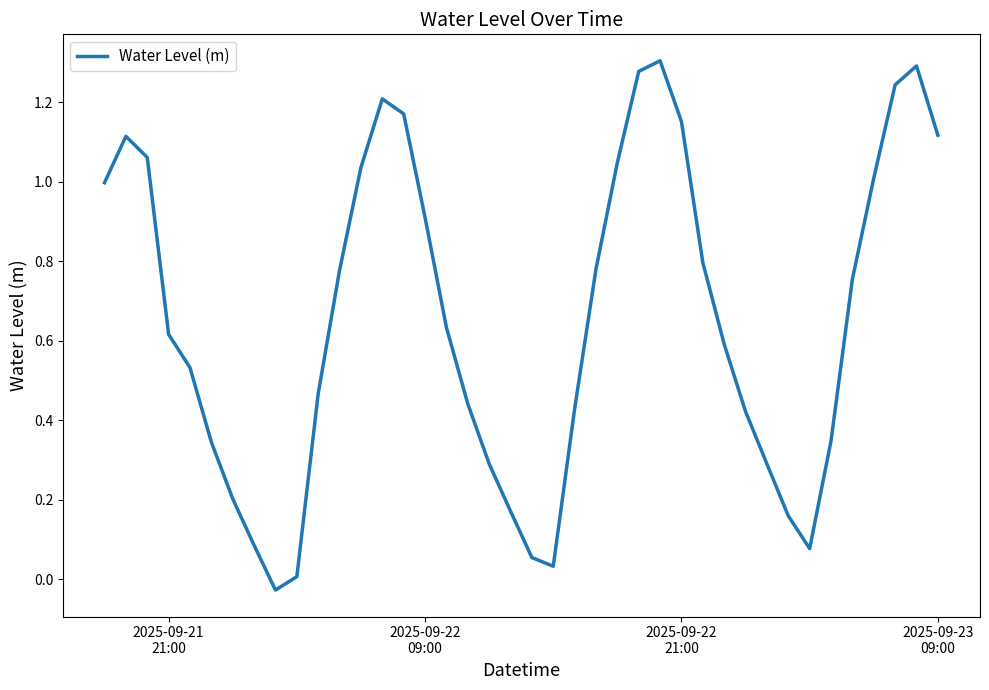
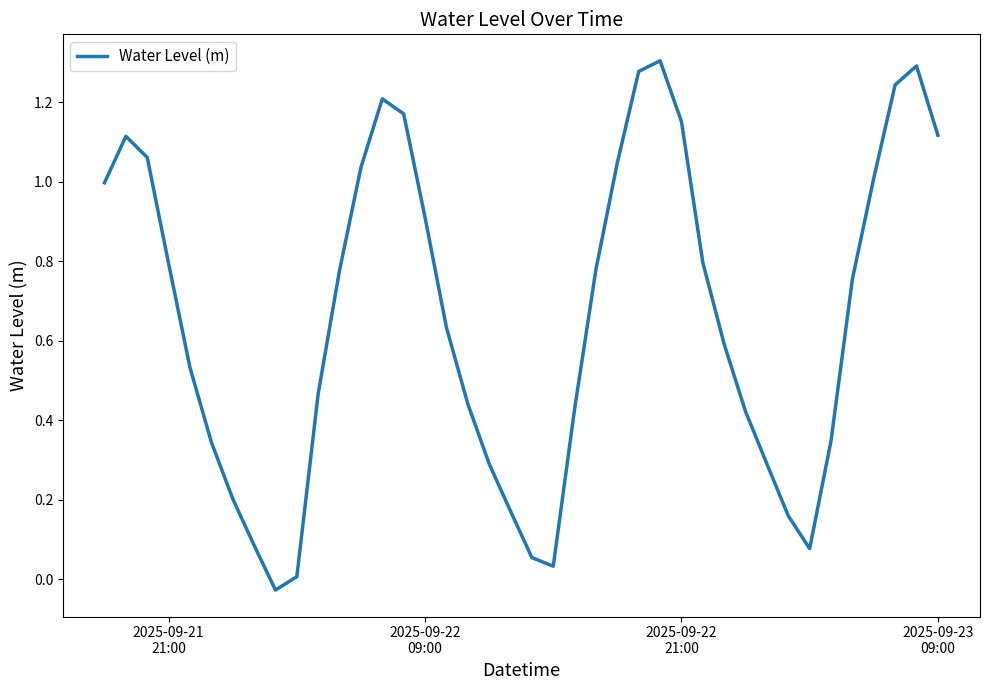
  {
-   "2025-09-21 21:00": 0.62,
+   "2025-09-21 21:00": 0.79,
    "2025-09-22 09:00": 0.91,
    "2025-09-22 21:00": 1.15,
    "2025-09-23 09:00": 1.12
  }
